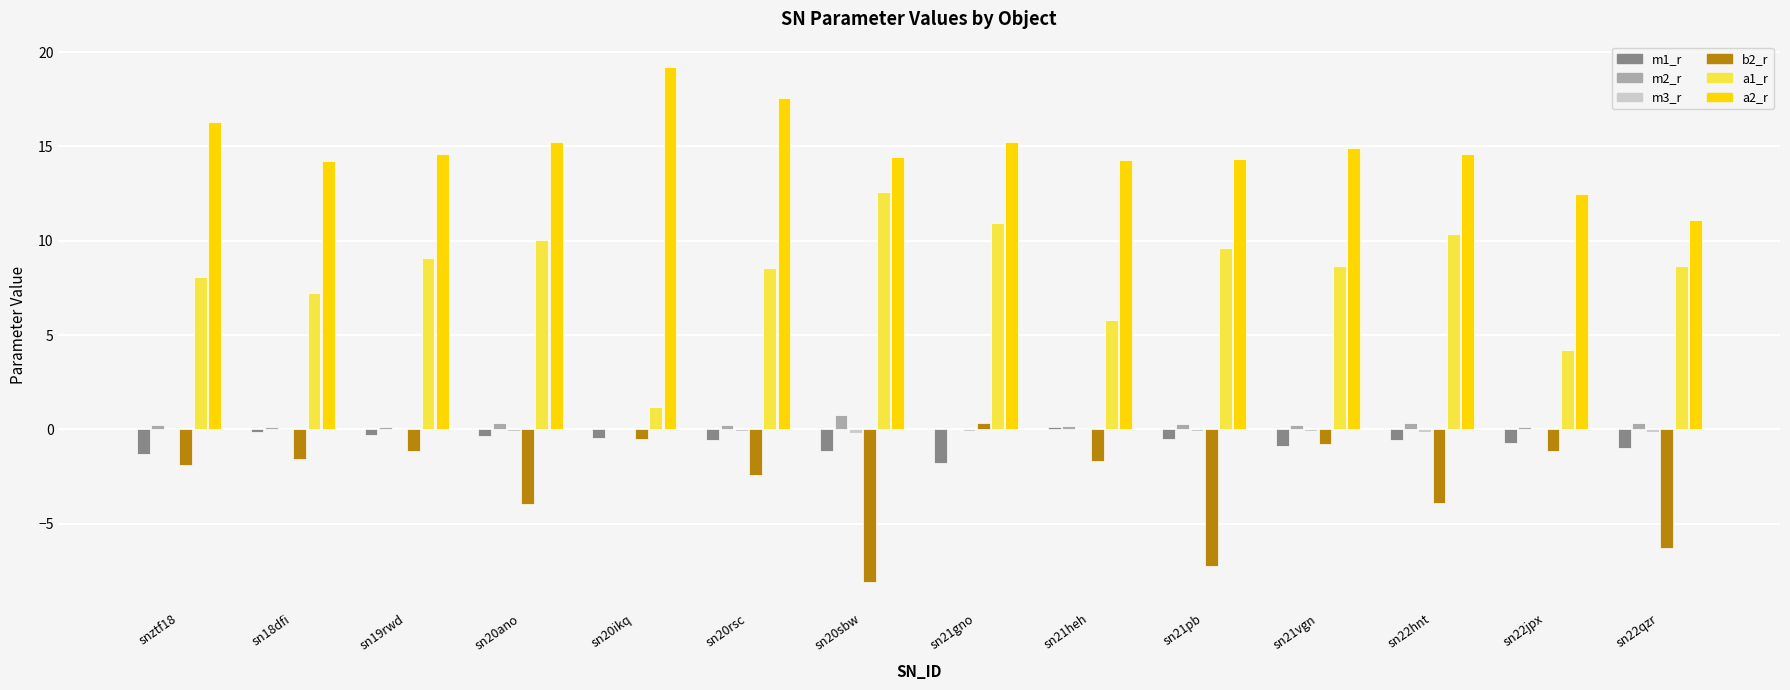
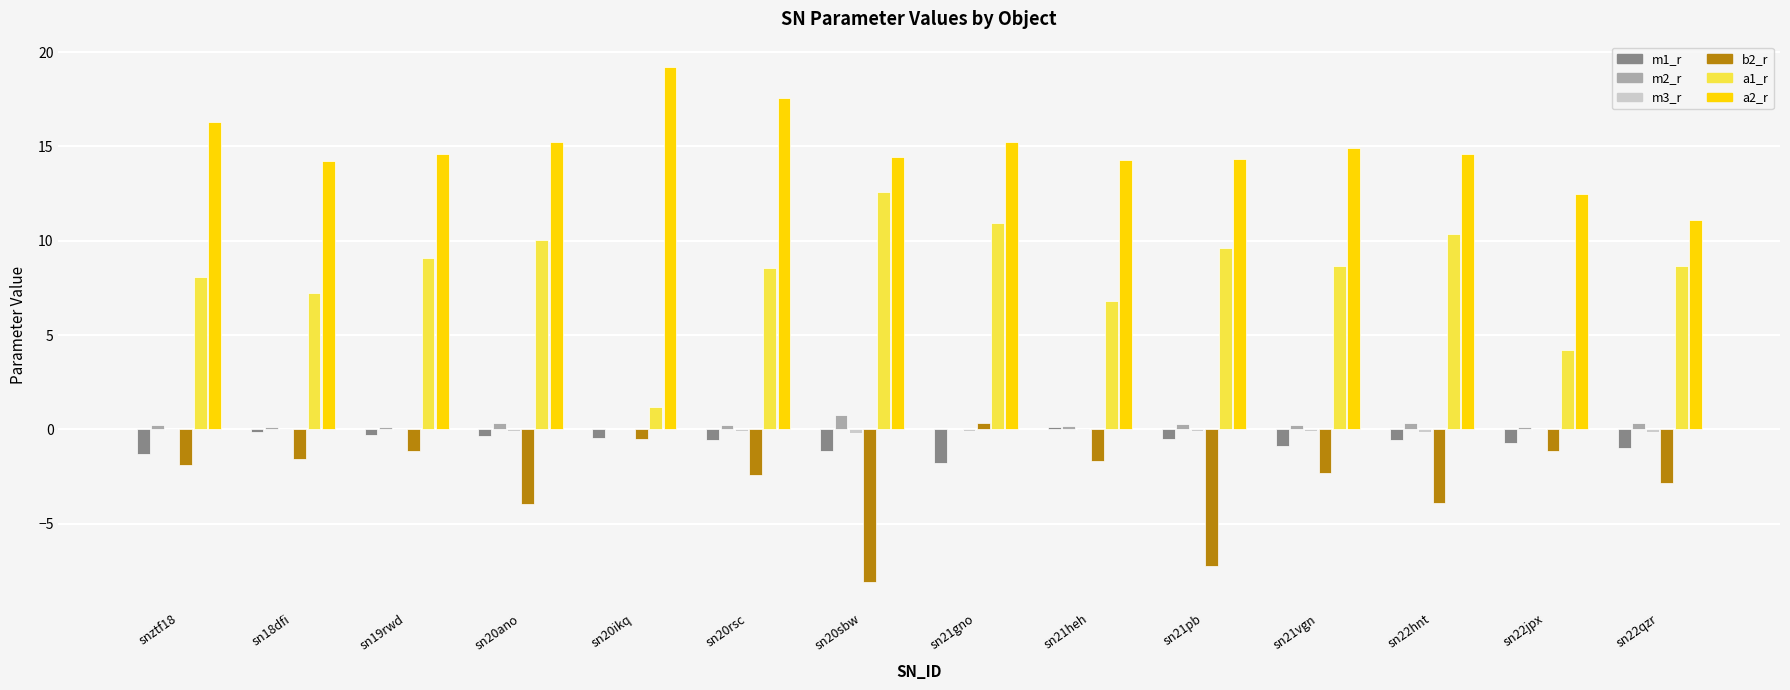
  {
    "b2_r": {
      "snztf18": -1.9,
      "sn18dfi": -1.6,
      "sn19rwd": -1.2,
      "sn20ano": -3.9,
      "sn20ikq": -0.5,
      "sn20rsc": -2.4,
      "sn20sbw": -8.1,
      "sn21gno": 0.3,
      "sn21heh": -1.7,
      "sn21pb": -7.3,
-     "sn21vgn": -0.8,
+     "sn21vgn": -2.3,
      "sn22hnt": -3.9,
      "sn22jpx": -1.2,
-     "sn22qzr": -6.3
+     "sn22qzr": -2.8
    },
    "a1_r": {
      "snztf18": 8.1,
      "sn18dfi": 7.2,
      "sn19rwd": 9.1,
      "sn20ano": 10.1,
      "sn20ikq": 1.2,
      "sn20rsc": 8.5,
      "sn20sbw": 12.6,
      "sn21gno": 11.0,
-     "sn21heh": 5.8,
+     "sn21heh": 6.8,
      "sn21pb": 9.6,
      "sn21vgn": 8.7,
      "sn22hnt": 10.3,
      "sn22jpx": 4.2,
      "sn22qzr": 8.6
    },
    "a2_r": {
      "snztf18": 16.3,
      "sn18dfi": 14.2,
      "sn19rwd": 14.6,
      "sn20ano": 15.2,
      "sn20ikq": 19.2,
      "sn20rsc": 17.6,
      "sn20sbw": 14.5,
      "sn21gno": 15.2,
      "sn21heh": 14.3,
      "sn21pb": 14.4,
      "sn21vgn": 14.9,
      "sn22hnt": 14.6,
      "sn22jpx": 12.5,
      "sn22qzr": 11.1
    }
  }
